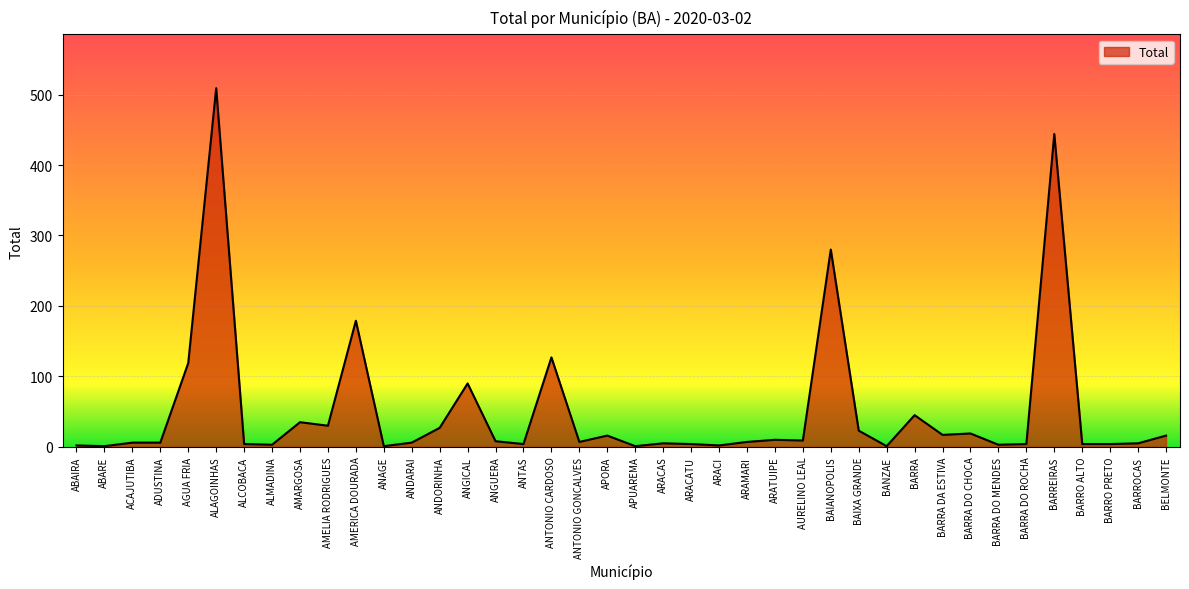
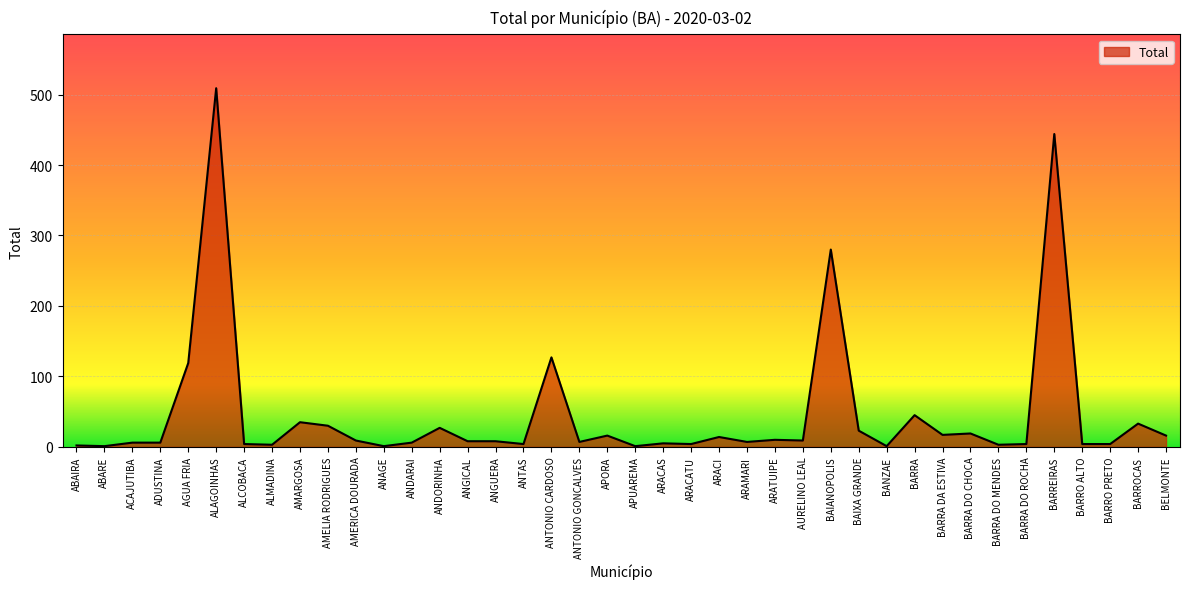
  {
    "ABAIRA": 0,
    "ABARE": 0,
    "ACAJUTIBA": 10,
    "ADUSTINA": 10,
    "AGUA FRIA": 120,
    "ALAGOINHAS": 510,
    "ALCOBACA": 0,
    "ALMADINA": 0,
    "AMARGOSA": 40,
    "AMELIA RODRIGUES": 30,
-   "AMERICA DOURADA": 180,
+   "AMERICA DOURADA": 10,
    "ANAGE": 0,
    "ANDARAI": 10,
    "ANDORINHA": 30,
-   "ANGICAL": 90,
+   "ANGICAL": 10,
    "ANGUERA": 10,
    "ANTAS": 0,
    "ANTONIO CARDOSO": 130,
    "ANTONIO GONCALVES": 10,
    "APORA": 20,
    "APUAREMA": 0,
    "ARACAS": 10,
    "ARACATU": 0,
-   "ARACI": 0,
+   "ARACI": 10,
    "ARAMARI": 10,
    "ARATUIPE": 10,
    "AURELINO LEAL": 10,
    "BAIANOPOLIS": 280,
    "BAIXA GRANDE": 20,
    "BANZAE": 0,
    "BARRA": 50,
    "BARRA DA ESTIVA": 20,
    "BARRA DO CHOCA": 20,
    "BARRA DO MENDES": 0,
    "BARRA DO ROCHA": 0,
    "BARREIRAS": 440,
    "BARRO ALTO": 0,
    "BARRO PRETO": 0,
-   "BARROCAS": 10,
+   "BARROCAS": 30,
    "BELMONTE": 20
  }
